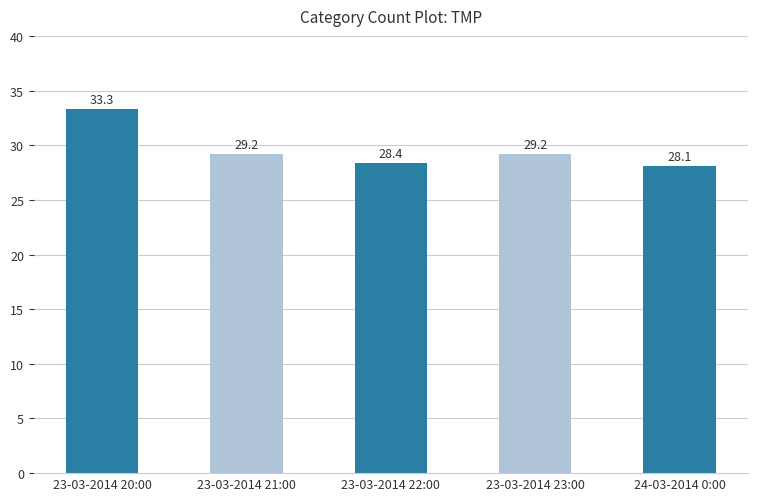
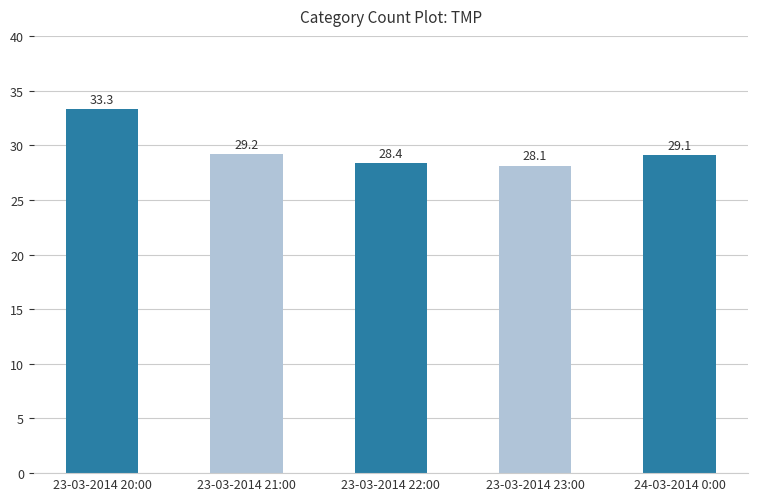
  {
    "23-03-2014 20:00": 33.3,
    "23-03-2014 21:00": 29.2,
    "23-03-2014 22:00": 28.4,
-   "23-03-2014 23:00": 29.2,
-   "24-03-2014 0:00": 28.1
+   "23-03-2014 23:00": 28.1,
+   "24-03-2014 0:00": 29.1
  }
